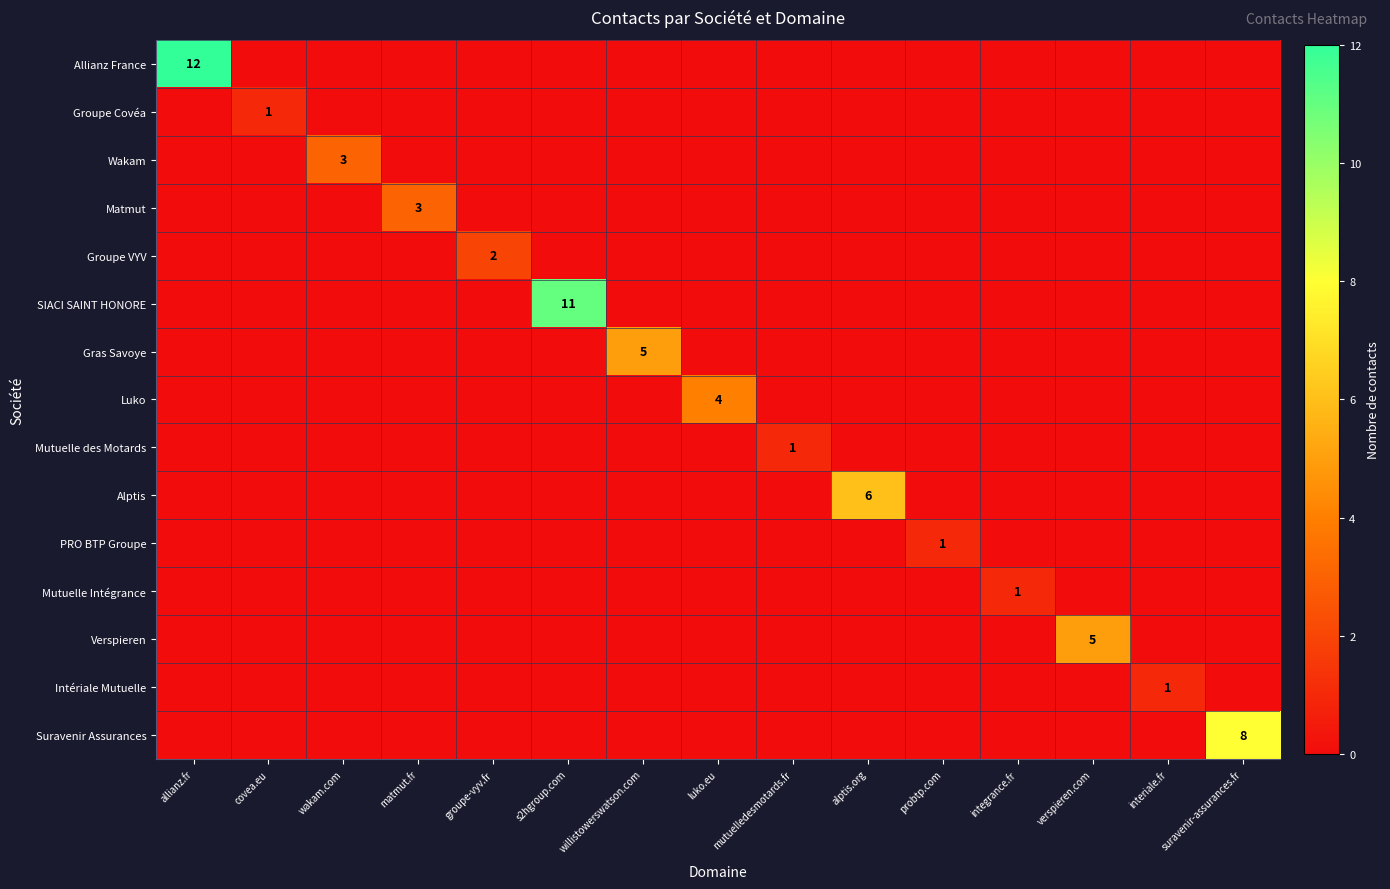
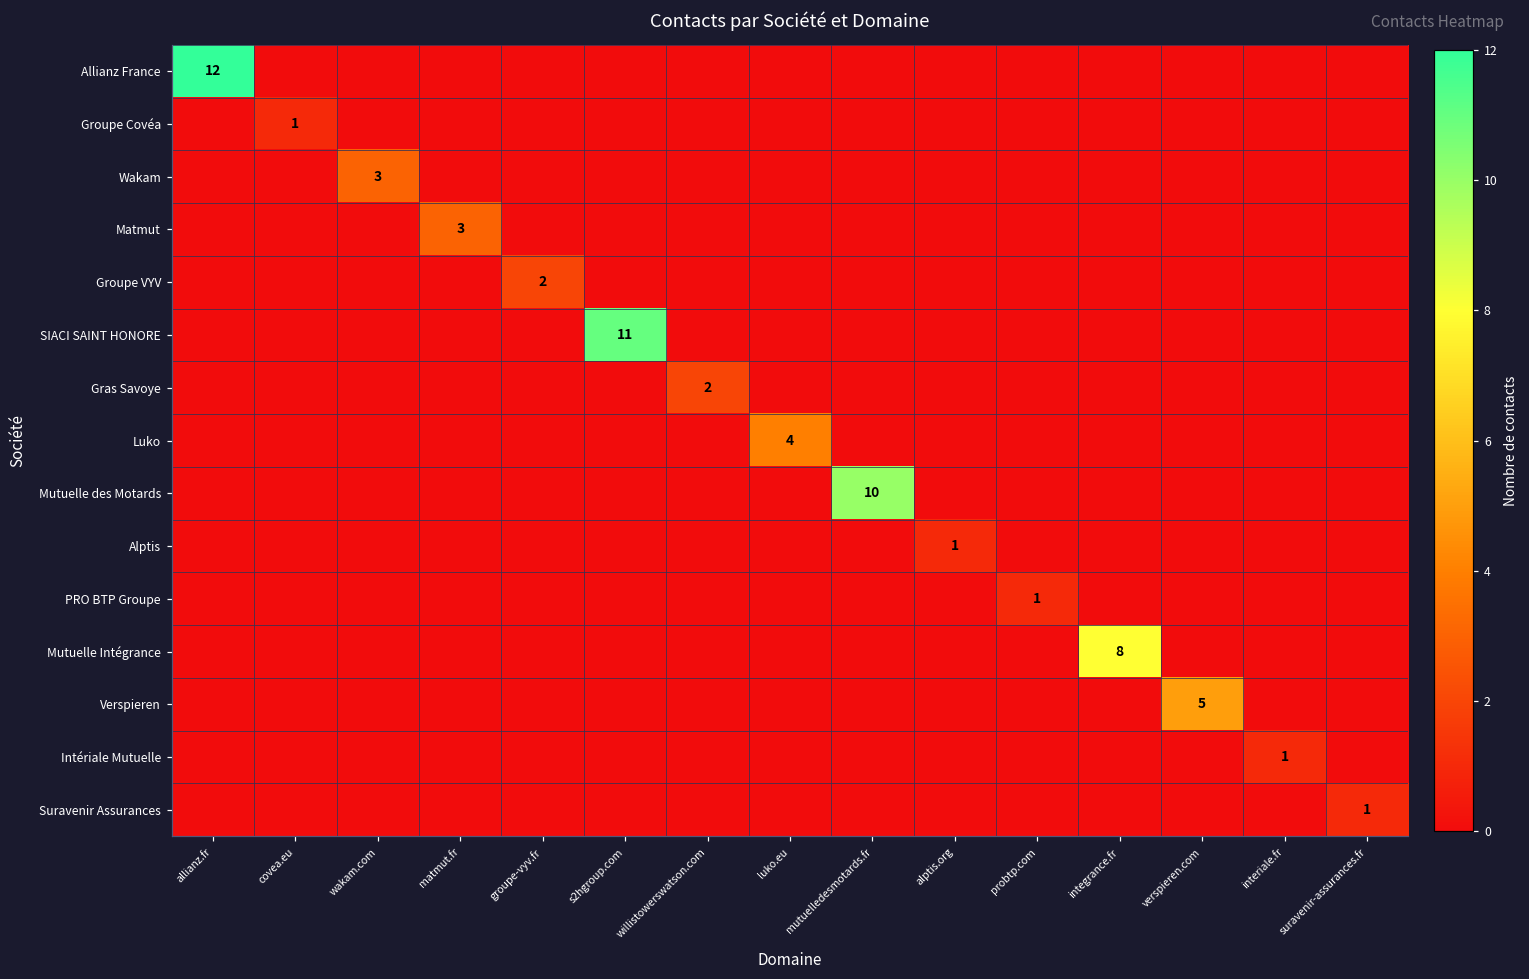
  {
    "Allianz France": {
      "allianz.fr": 12
    },
    "Groupe Covéa": {
      "covea.eu": 1
    },
    "Wakam": {
      "wakam.com": 3
    },
    "Matmut": {
      "matmut.fr": 3
    },
    "Groupe VYV": {
      "groupe-vyv.fr": 2
    },
    "SIACI SAINT HONORE": {
      "s2hgroup.com": 11
    },
    "Gras Savoye": {
-     "willistowerswatson.com": 5
+     "willistowerswatson.com": 2
    },
    "Luko": {
      "luko.eu": 4
    },
    "Mutuelle des Motards": {
-     "mutuelledesmotards.fr": 1
+     "mutuelledesmotards.fr": 10
    },
    "Alptis": {
-     "alptis.org": 6
+     "alptis.org": 1
    },
    "PRO BTP Groupe": {
      "probtp.com": 1
    },
    "Mutuelle Intégrance": {
-     "integrance.fr": 1
+     "integrance.fr": 8
    },
    "Verspieren": {
      "verspieren.com": 5
    },
    "Intériale Mutuelle": {
      "interiale.fr": 1
    },
    "Suravenir Assurances": {
-     "suravenir-assurances.fr": 8
+     "suravenir-assurances.fr": 1
    }
  }
